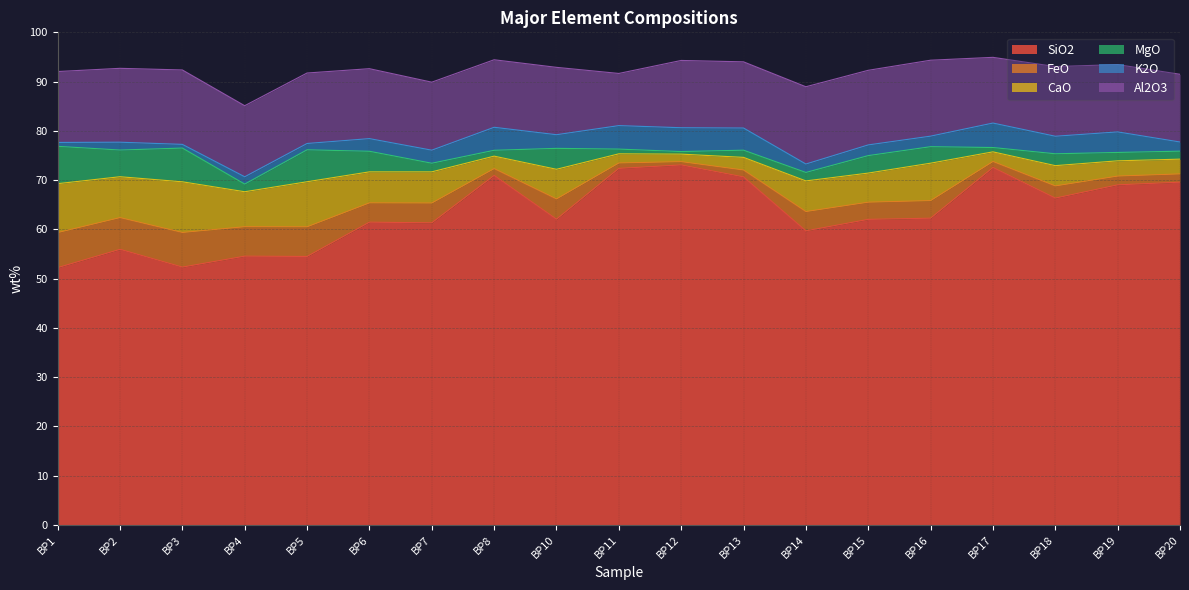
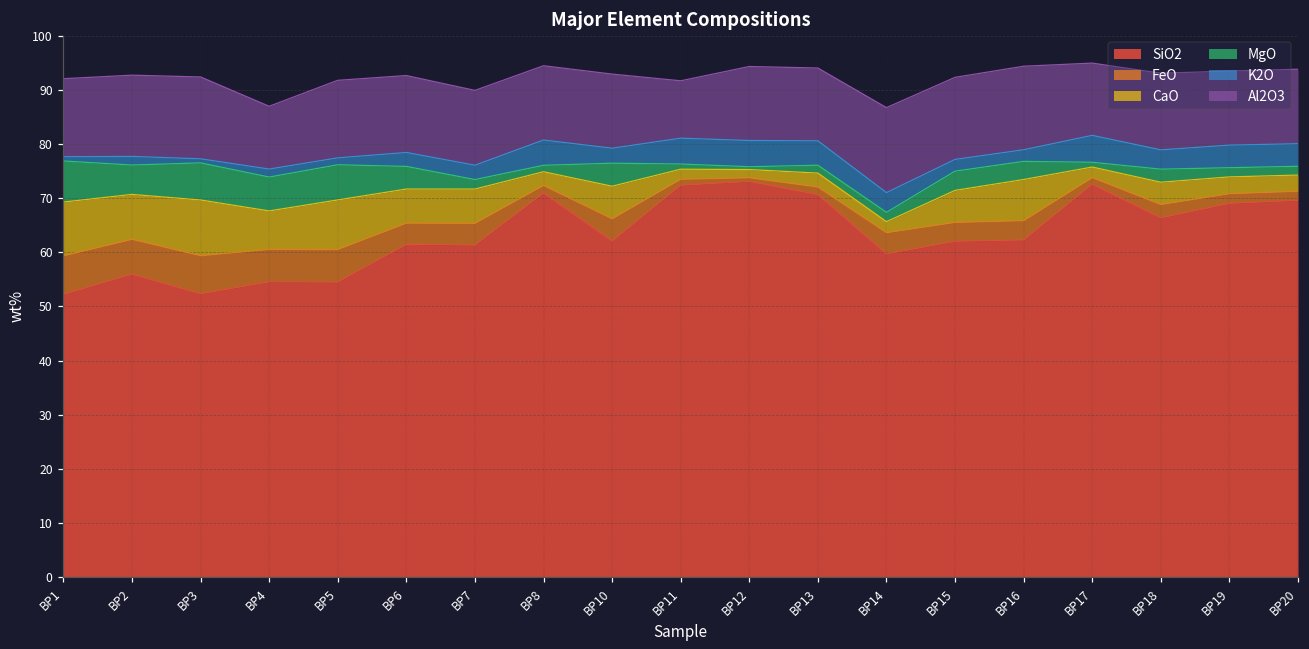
  {
    "CaO": {
      "BP1": 10,
      "BP2": 8,
      "BP3": 10,
      "BP4": 7,
      "BP5": 9,
      "BP6": 6,
      "BP7": 6,
      "BP8": 3,
      "BP10": 6,
      "BP11": 2,
      "BP13": 3,
-     "BP14": 6,
+     "BP14": 2,
      "BP15": 6,
      "BP16": 8,
      "BP17": 2,
      "BP18": 4,
      "BP19": 3,
      "BP20": 3
    },
    "MgO": {
      "BP1": 8,
      "BP2": 5,
      "BP3": 7,
-     "BP4": 2,
+     "BP4": 6,
      "BP5": 6,
      "BP6": 4,
      "BP7": 2,
      "BP8": 1,
      "BP10": 4,
      "BP11": 1,
      "BP13": 1,
      "BP14": 2,
      "BP15": 4,
      "BP16": 3,
      "BP17": 1,
      "BP18": 2,
      "BP19": 2,
      "BP20": 2
    },
    "K2O": {
      "BP1": 1,
      "BP2": 2,
      "BP3": 1,
      "BP4": 1,
      "BP5": 1,
      "BP6": 3,
      "BP7": 3,
      "BP8": 5,
      "BP10": 3,
      "BP11": 5,
      "BP12": 5,
      "BP13": 5,
-     "BP14": 2,
+     "BP14": 4,
      "BP15": 2,
      "BP16": 2,
      "BP17": 5,
      "BP18": 4,
      "BP19": 4,
-     "BP20": 2
+     "BP20": 4
    },
    "Al2O3": {
      "BP1": 14,
      "BP2": 15,
      "BP3": 15,
-     "BP4": 14,
+     "BP4": 12,
      "BP5": 14,
      "BP6": 14,
      "BP7": 14,
      "BP8": 14,
      "BP10": 14,
      "BP11": 11,
      "BP12": 14,
      "BP13": 13,
      "BP14": 16,
      "BP15": 15,
      "BP16": 15,
      "BP17": 13,
      "BP20": 14
    }
  }
